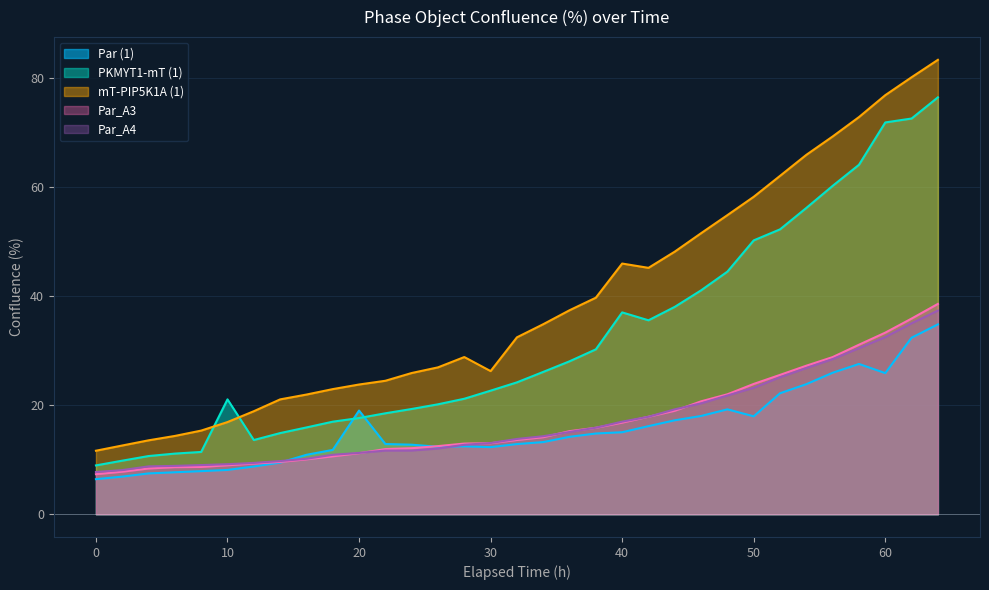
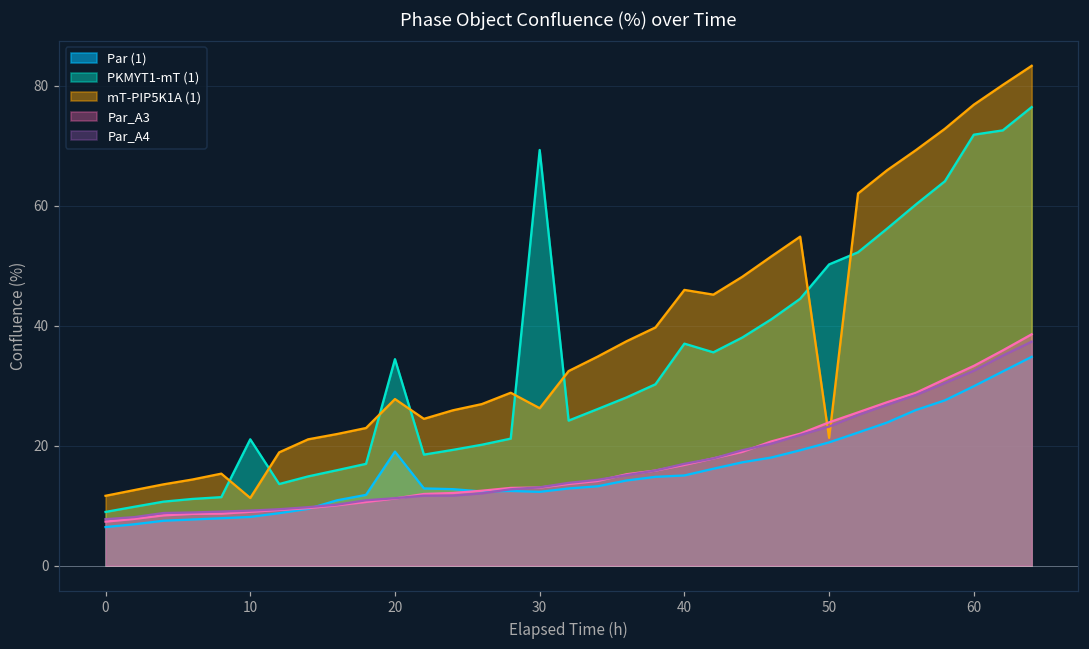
  {
    "Par (1)": {
      "0": 6,
      "10": 8,
      "20": 19,
      "30": 12,
      "40": 15,
-     "50": 18,
-     "60": 26
+     "50": 21,
+     "60": 30
    },
    "PKMYT1-mT (1)": {
      "0": 9,
      "10": 21,
-     "20": 18,
-     "30": 23,
+     "20": 34,
+     "30": 69,
      "40": 37,
      "50": 50,
      "60": 72
    },
    "mT-PIP5K1A (1)": {
      "0": 12,
-     "10": 17,
-     "20": 24,
+     "10": 11,
+     "20": 28,
      "30": 26,
      "40": 46,
-     "50": 58,
+     "50": 21,
      "60": 77
    }
  }
